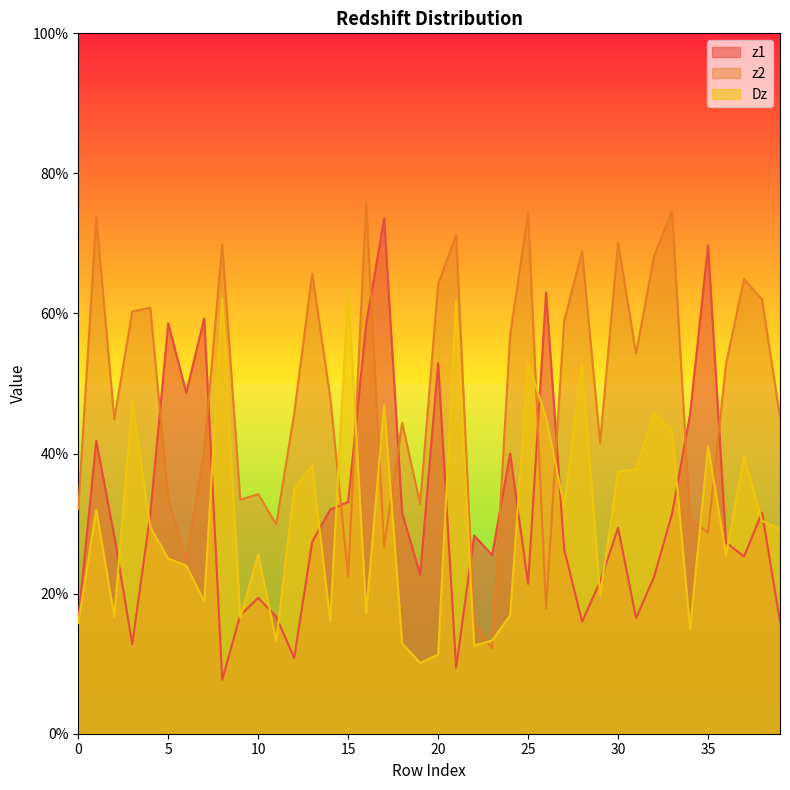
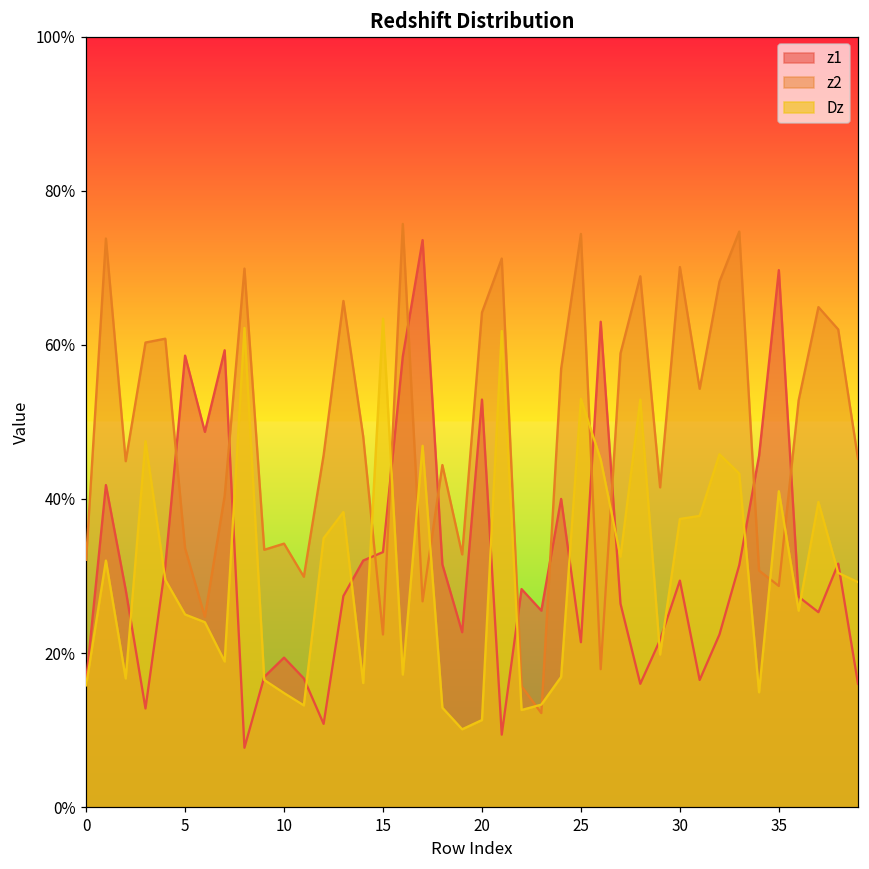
  {
    "Dz": {
      "0": "16%",
      "5": "25%",
-     "10": "26%",
+     "10": "15%",
      "15": "63%",
      "20": "11%",
      "25": "53%",
      "30": "37%",
      "35": "41%"
    }
  }
